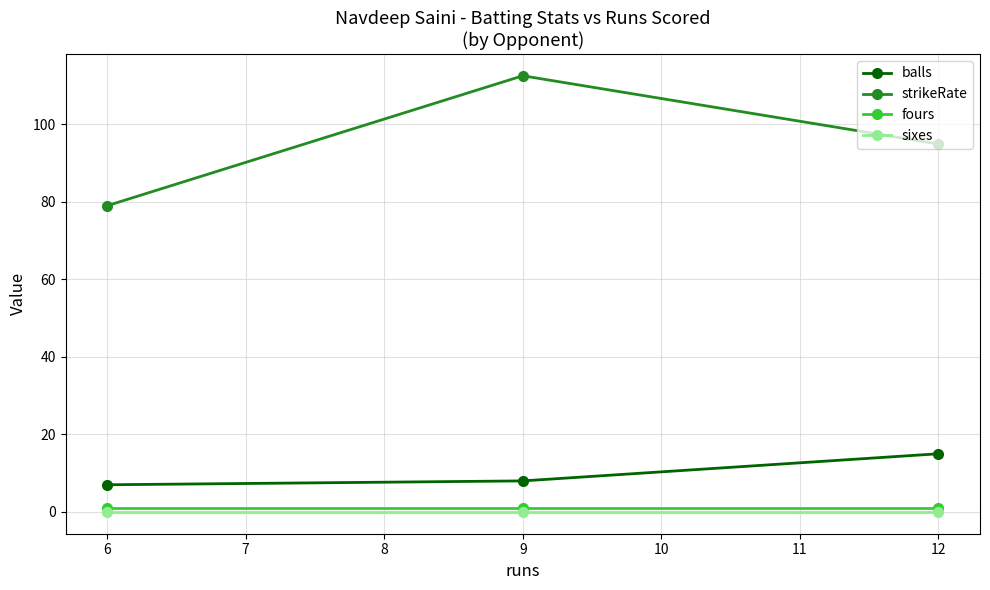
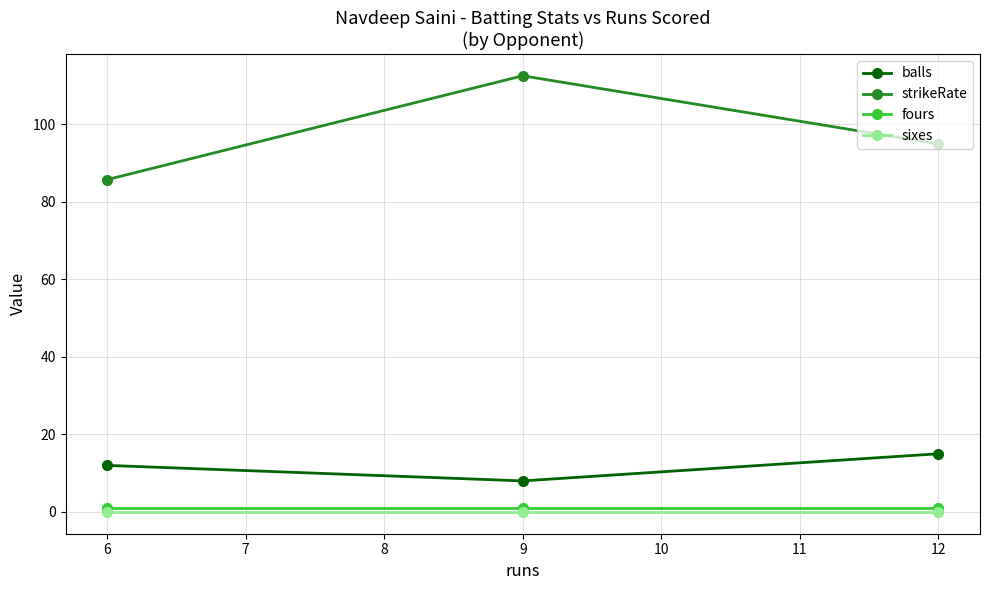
  {
    "balls": {
-     "6": 7,
+     "6": 12,
      "9": 8,
      "12": 15
    },
    "strikeRate": {
-     "6": 79,
+     "6": 86,
      "9": 113
    },
    "fours": {
      "6": 1,
      "9": 1,
      "12": 1
    },
    "sixes": {
      "6": 0,
      "9": 0,
      "12": 0
    }
  }
